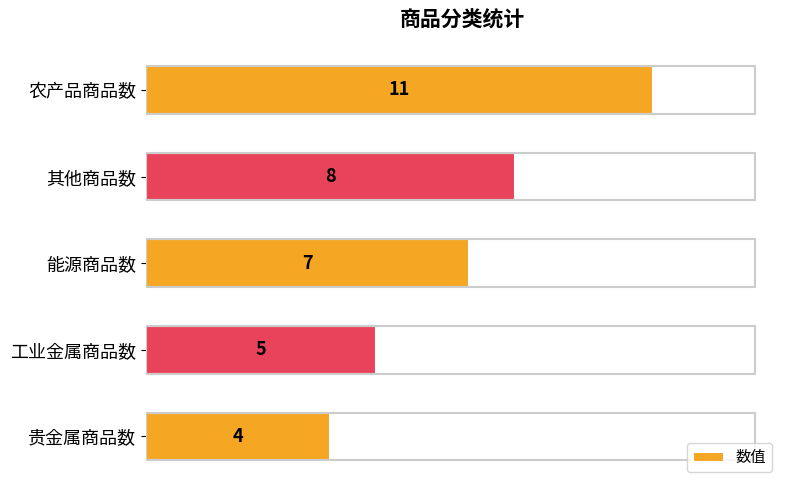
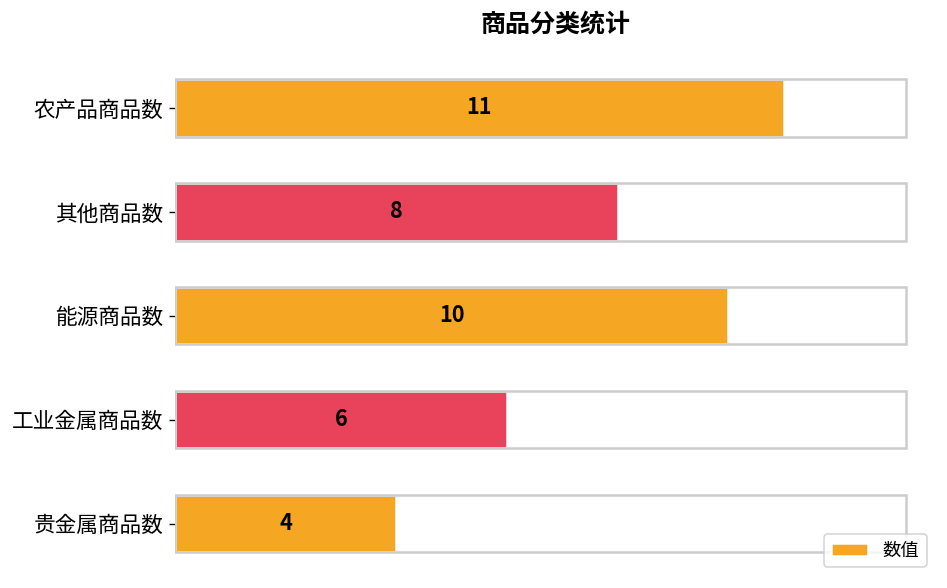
  {
    "农产品商品数": 11,
    "其他商品数": 8,
-   "能源商品数": 7,
-   "工业金属商品数": 5,
+   "能源商品数": 10,
+   "工业金属商品数": 6,
    "贵金属商品数": 4
  }
